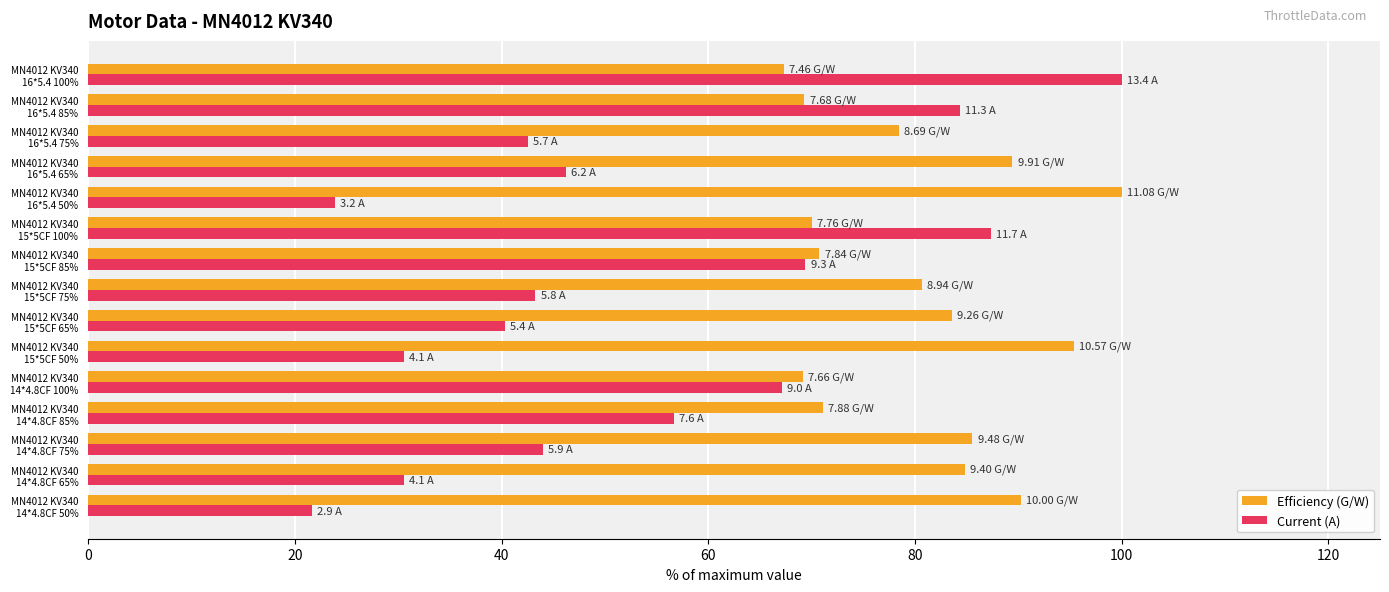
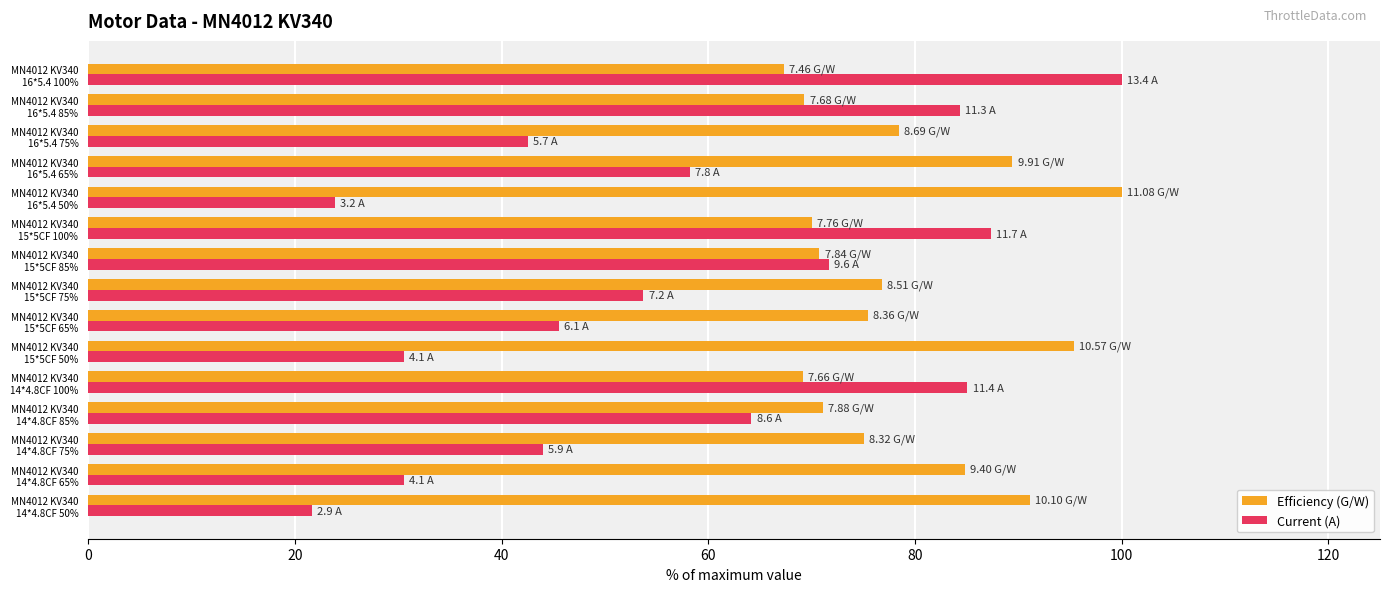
  {
    "Efficiency (G/W)": {
-     "MN4012 KV340 15*5CF 75%": 8.94,
-     "MN4012 KV340 15*5CF 65%": 9.26,
-     "MN4012 KV340 14*4.8CF 75%": 9.48,
-     "MN4012 KV340 14*4.8CF 50%": 10.00
+     "MN4012 KV340 15*5CF 75%": 8.51,
+     "MN4012 KV340 15*5CF 65%": 8.36,
+     "MN4012 KV340 14*4.8CF 75%": 8.32,
+     "MN4012 KV340 14*4.8CF 50%": 10.10
    },
    "Current (A)": {
-     "MN4012 KV340 16*5.4 65%": 6.2,
-     "MN4012 KV340 15*5CF 85%": 9.3,
-     "MN4012 KV340 15*5CF 75%": 5.8,
-     "MN4012 KV340 15*5CF 65%": 5.4,
-     "MN4012 KV340 14*4.8CF 100%": 9.0,
-     "MN4012 KV340 14*4.8CF 85%": 7.6
+     "MN4012 KV340 16*5.4 65%": 7.8,
+     "MN4012 KV340 15*5CF 85%": 9.6,
+     "MN4012 KV340 15*5CF 75%": 7.2,
+     "MN4012 KV340 15*5CF 65%": 6.1,
+     "MN4012 KV340 14*4.8CF 100%": 11.4,
+     "MN4012 KV340 14*4.8CF 85%": 8.6
    }
  }
